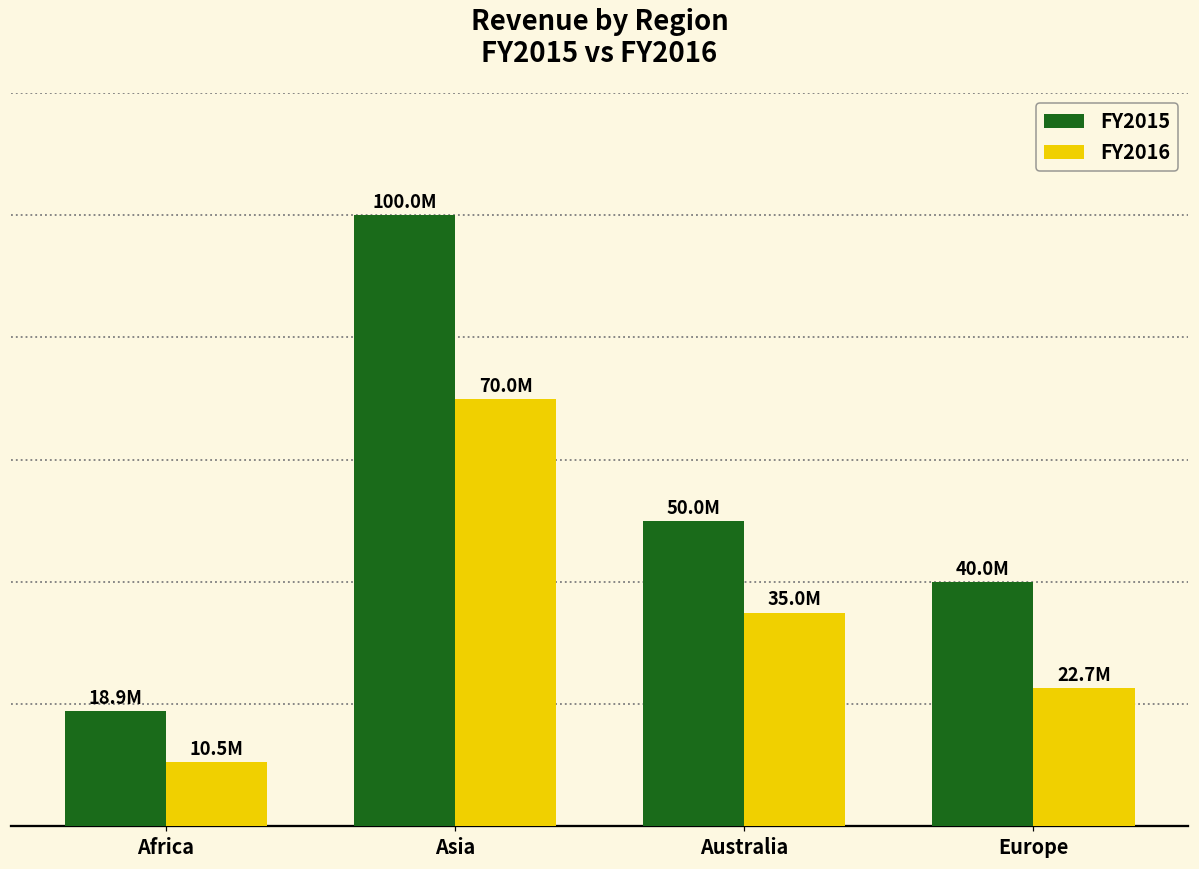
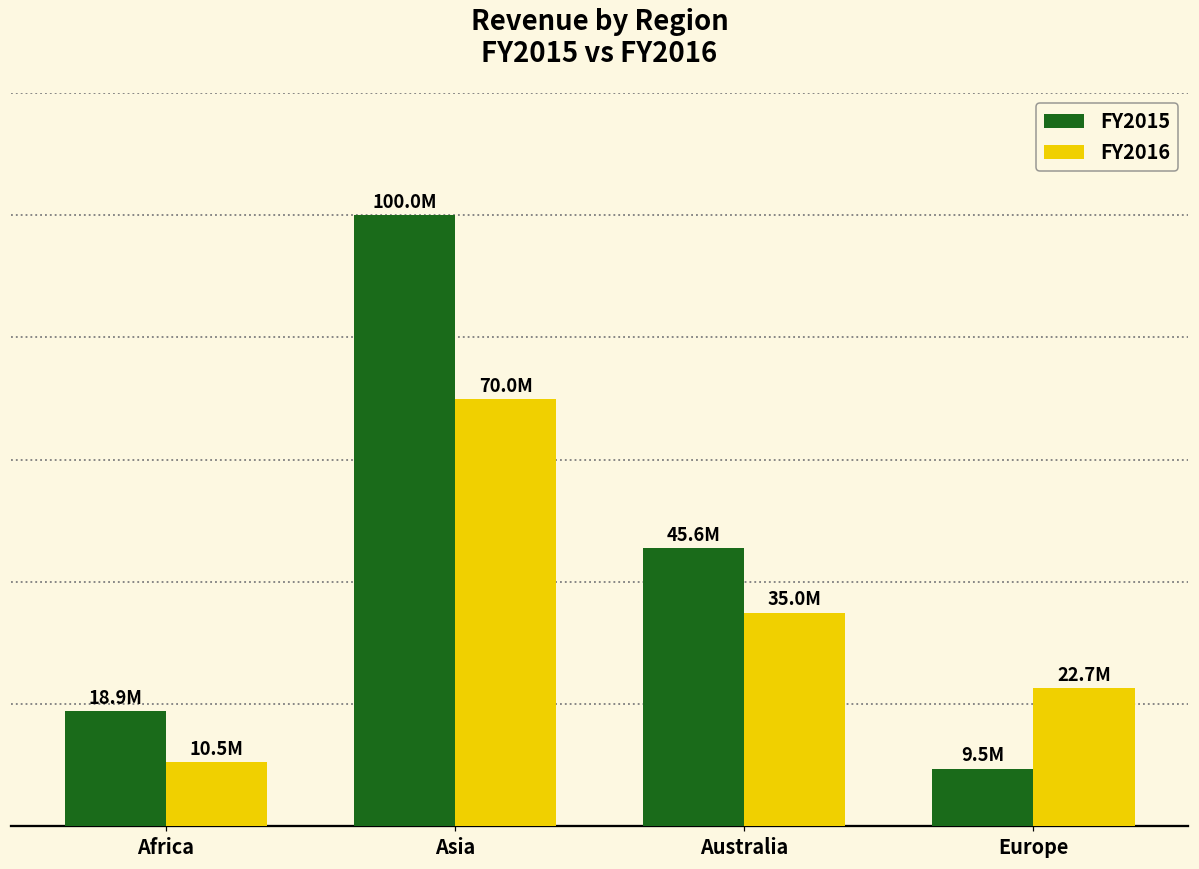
  {
    "FY2015": {
      "Africa": "18.9M",
      "Asia": "100.0M",
-     "Australia": "50.0M",
-     "Europe": "40.0M"
+     "Australia": "45.6M",
+     "Europe": "9.5M"
    },
    "FY2016": {
      "Africa": "10.5M",
      "Asia": "70.0M",
      "Australia": "35.0M",
      "Europe": "22.7M"
    }
  }
